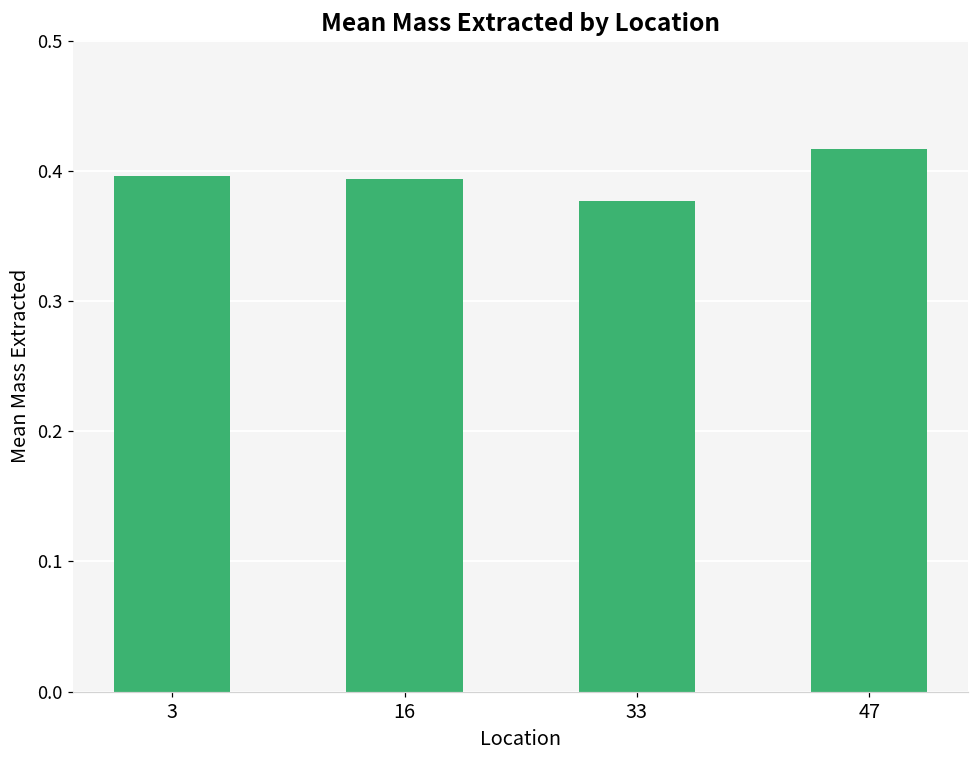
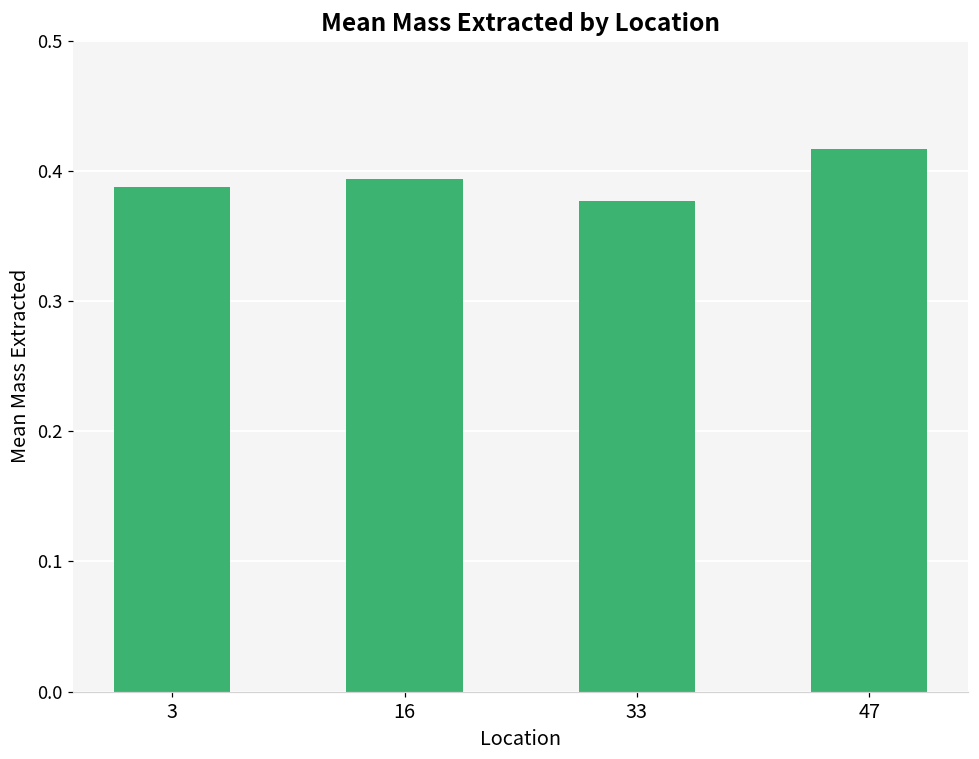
  {
-   "3": 0.396,
+   "3": 0.388,
    "16": 0.394,
    "33": 0.377,
    "47": 0.417
  }
